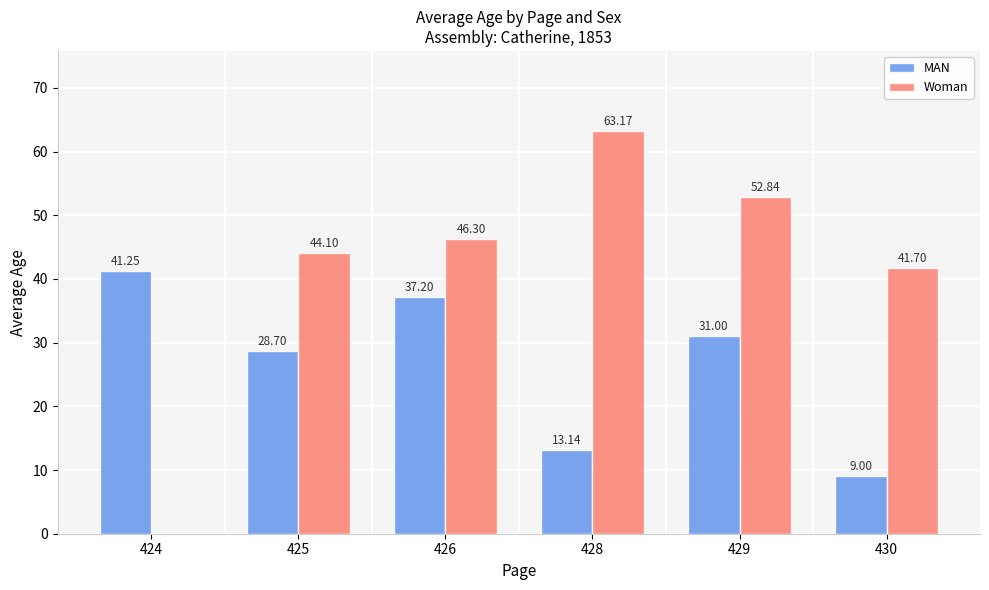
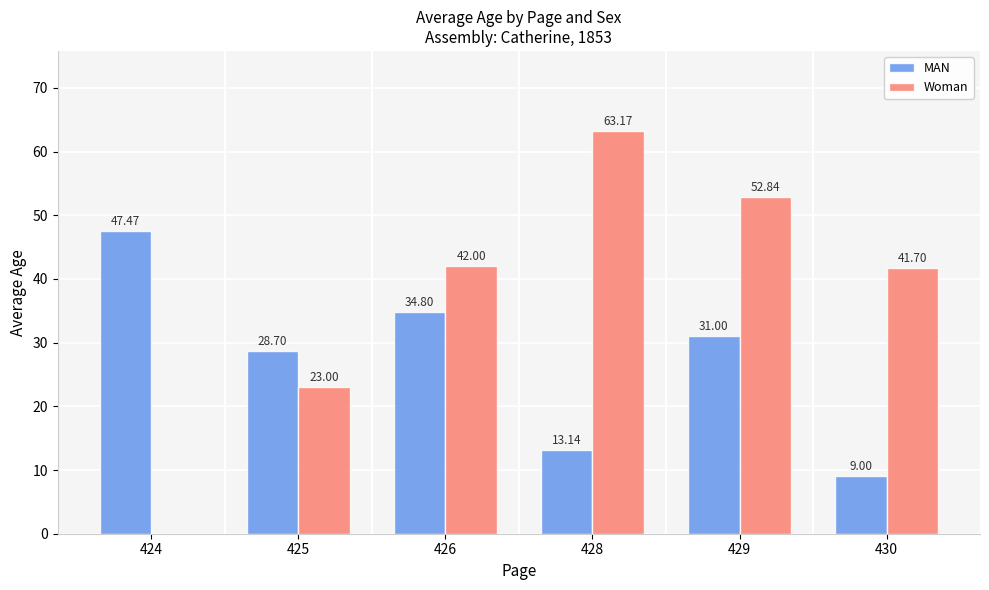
  {
    "MAN": {
-     "424": 41.25,
+     "424": 47.47,
      "425": 28.70,
-     "426": 37.20,
+     "426": 34.80,
      "428": 13.14,
      "429": 31.00,
      "430": 9.00
    },
    "Woman": {
-     "425": 44.10,
-     "426": 46.30,
+     "425": 23.00,
+     "426": 42.00,
      "428": 63.17,
      "429": 52.84,
      "430": 41.70
    }
  }
